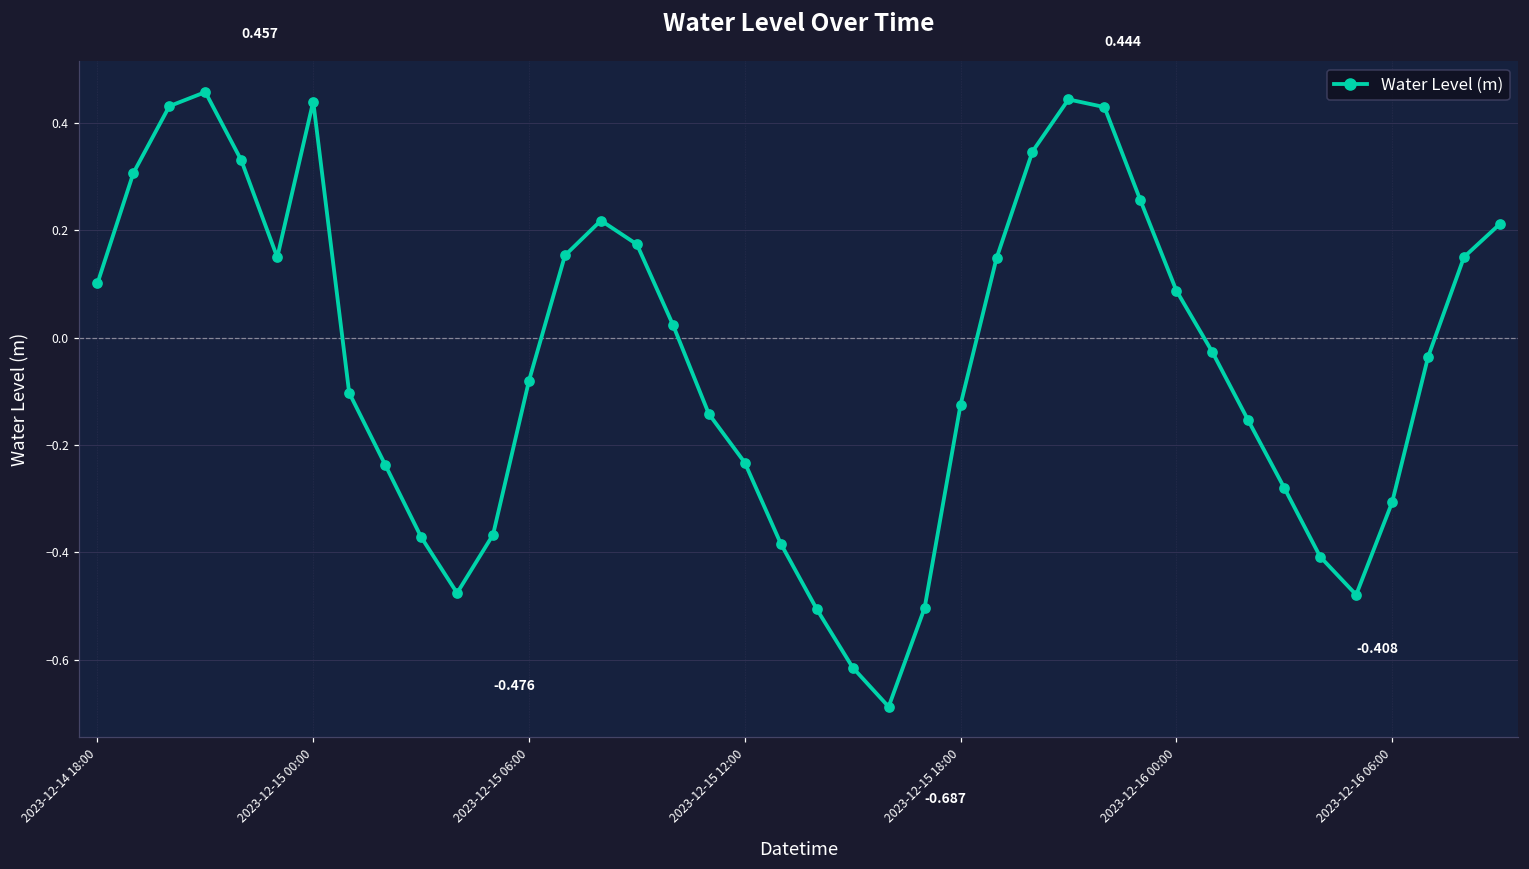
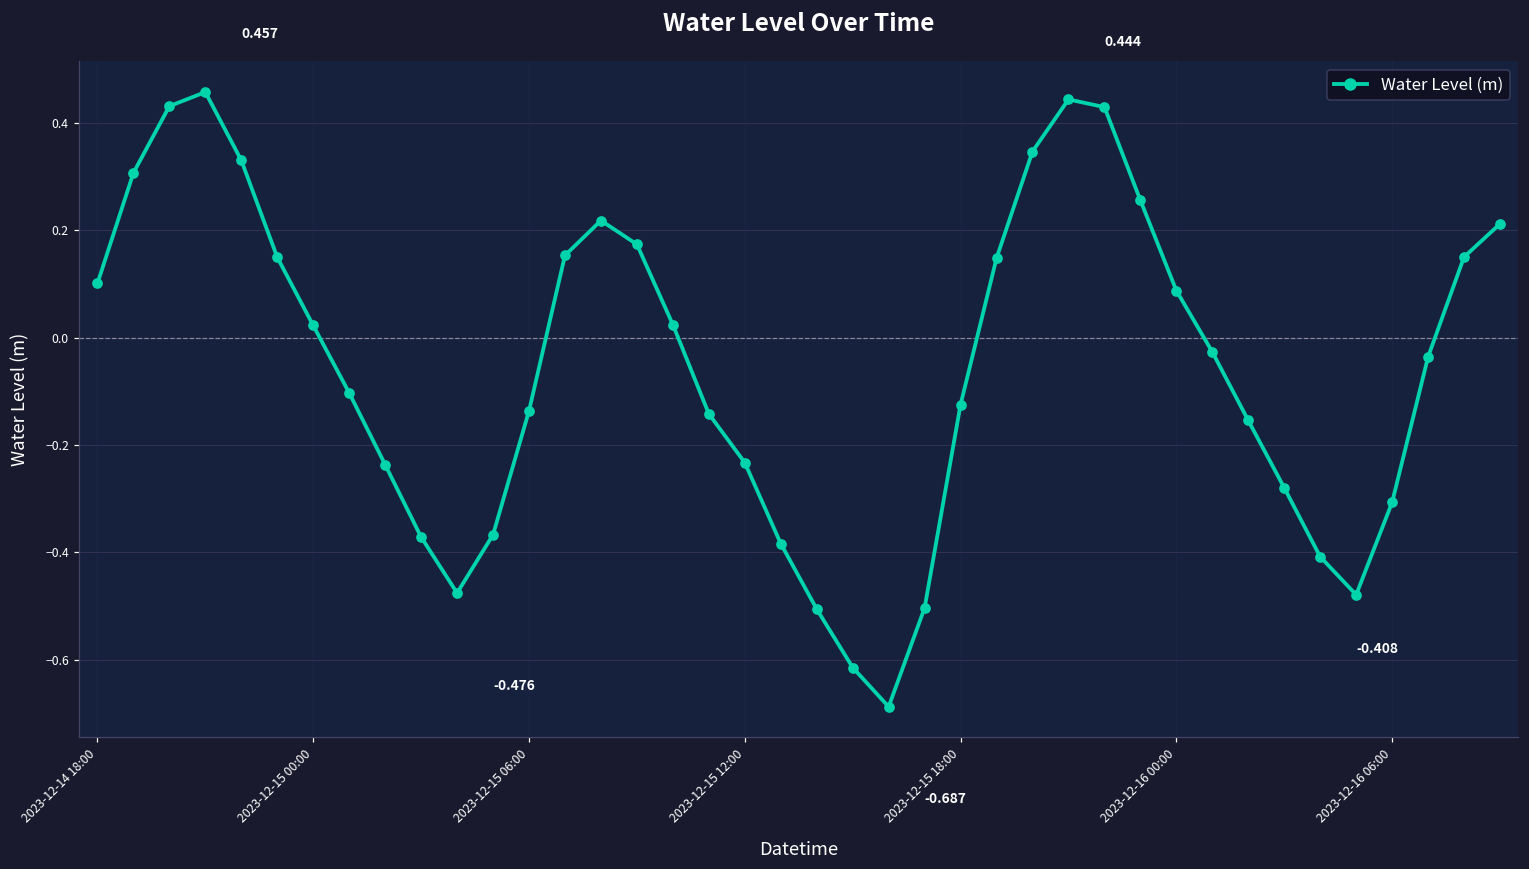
  {
    "2023-12-14 18:00": 0.10,
-   "2023-12-15 00:00": 0.44,
-   "2023-12-15 06:00": -0.08,
+   "2023-12-15 00:00": 0.02,
+   "2023-12-15 06:00": -0.14,
    "2023-12-15 12:00": -0.23,
    "2023-12-15 18:00": -0.12,
    "2023-12-16 00:00": 0.09,
    "2023-12-16 06:00": -0.31
  }
